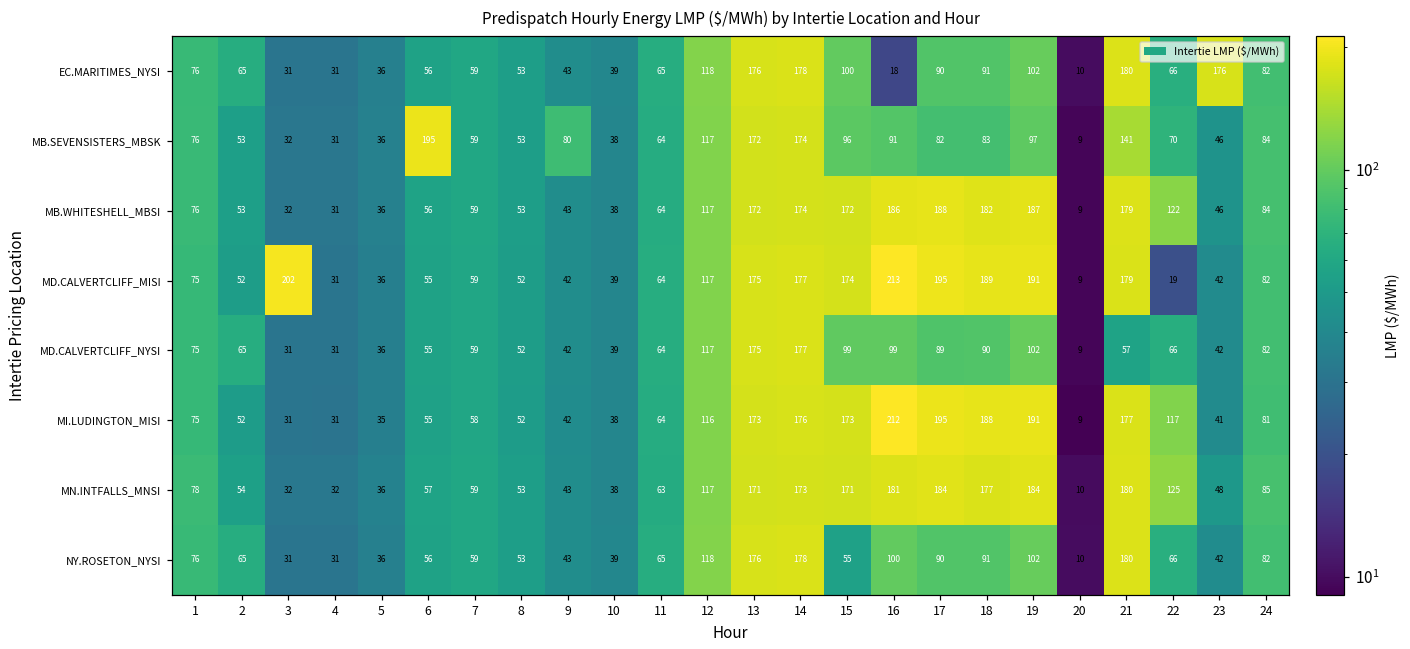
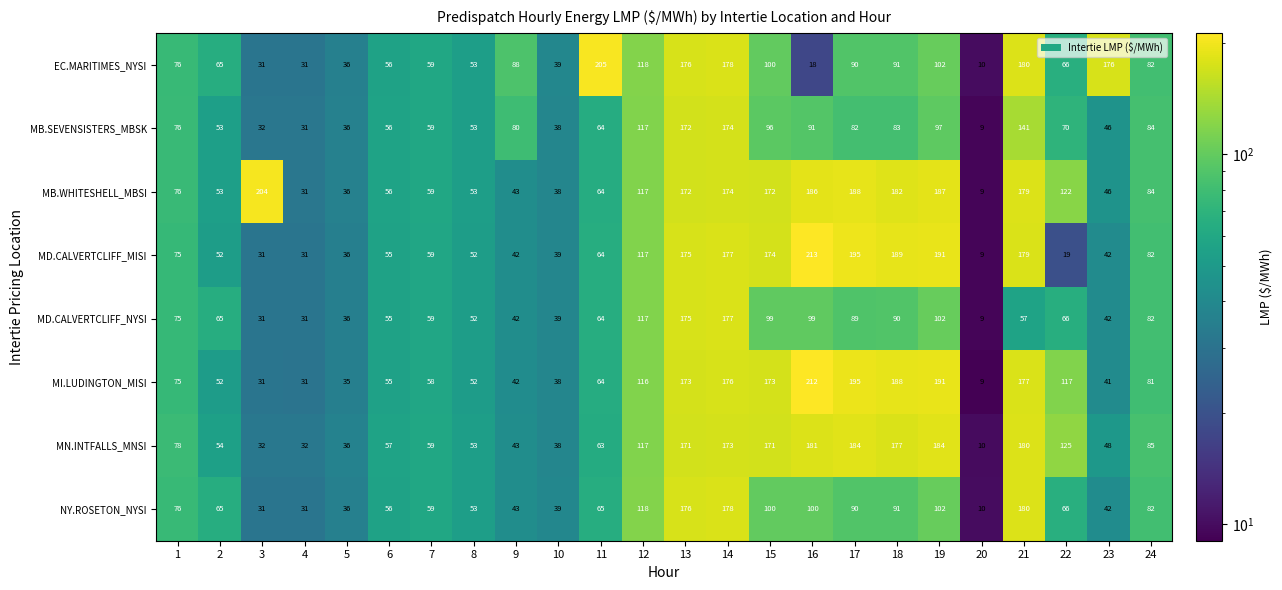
  {
    "EC.MARITIMES_NYSI": {
      "1": 76,
      "2": 65,
      "3": 31,
      "4": 31,
      "5": 36,
      "6": 56,
      "7": 59,
      "8": 53,
-     "9": 43,
+     "9": 88,
      "10": 39,
-     "11": 65,
+     "11": 205,
      "12": 118,
      "13": 176,
      "14": 178,
      "15": 100,
      "16": 18,
      "17": 90,
      "18": 91,
      "19": 102,
      "20": 10,
      "21": 180,
      "22": 66,
      "23": 176,
      "24": 82
    },
    "MB.SEVENSISTERS_MBSK": {
      "1": 76,
      "2": 53,
      "3": 32,
      "4": 31,
      "5": 36,
-     "6": 195,
+     "6": 56,
      "7": 59,
      "8": 53,
      "9": 80,
      "10": 38,
      "11": 64,
      "12": 117,
      "13": 172,
      "14": 174,
      "15": 96,
      "16": 91,
      "17": 82,
      "18": 83,
      "19": 97,
      "20": 9,
      "21": 141,
      "22": 70,
      "23": 46,
      "24": 84
    },
    "MB.WHITESHELL_MBSI": {
      "1": 76,
      "2": 53,
-     "3": 32,
+     "3": 204,
      "4": 31,
      "5": 36,
      "6": 56,
      "7": 59,
      "8": 53,
      "9": 43,
      "10": 38,
      "11": 64,
      "12": 117,
      "13": 172,
      "14": 174,
      "15": 172,
      "16": 186,
      "17": 188,
      "18": 182,
      "19": 187,
      "20": 9,
      "21": 179,
      "22": 122,
      "23": 46,
      "24": 84
    },
    "MD.CALVERTCLIFF_MISI": {
      "1": 75,
      "2": 52,
-     "3": 202,
+     "3": 31,
      "4": 31,
      "5": 36,
      "6": 55,
      "7": 59,
      "8": 52,
      "9": 42,
      "10": 39,
      "11": 64,
      "12": 117,
      "13": 175,
      "14": 177,
      "15": 174,
      "16": 213,
      "17": 195,
      "18": 189,
      "19": 191,
      "20": 9,
      "21": 179,
      "22": 19,
      "23": 42,
      "24": 82
    },
    "MD.CALVERTCLIFF_NYSI": {
      "1": 75,
      "2": 65,
      "3": 31,
      "4": 31,
      "5": 36,
      "6": 55,
      "7": 59,
      "8": 52,
      "9": 42,
      "10": 39,
      "11": 64,
      "12": 117,
      "13": 175,
      "14": 177,
      "15": 99,
      "16": 99,
      "17": 89,
      "18": 90,
      "19": 102,
      "20": 9,
      "21": 57,
      "22": 66,
      "23": 42,
      "24": 82
    },
    "MI.LUDINGTON_MISI": {
      "1": 75,
      "2": 52,
      "3": 31,
      "4": 31,
      "5": 35,
      "6": 55,
      "7": 58,
      "8": 52,
      "9": 42,
      "10": 38,
      "11": 64,
      "12": 116,
      "13": 173,
      "14": 176,
      "15": 173,
      "16": 212,
      "17": 195,
      "18": 188,
      "19": 191,
      "20": 9,
      "21": 177,
      "22": 117,
      "23": 41,
      "24": 81
    },
    "MN.INTFALLS_MNSI": {
      "1": 78,
      "2": 54,
      "3": 32,
      "4": 32,
      "5": 36,
      "6": 57,
      "7": 59,
      "8": 53,
      "9": 43,
      "10": 38,
      "11": 63,
      "12": 117,
      "13": 171,
      "14": 173,
      "15": 171,
      "16": 181,
      "17": 184,
      "18": 177,
      "19": 184,
      "20": 10,
      "21": 180,
      "22": 125,
      "23": 48,
      "24": 85
    },
    "NY.ROSETON_NYSI": {
      "1": 76,
      "2": 65,
      "3": 31,
      "4": 31,
      "5": 36,
      "6": 56,
      "7": 59,
      "8": 53,
      "9": 43,
      "10": 39,
      "11": 65,
      "12": 118,
      "13": 176,
      "14": 178,
-     "15": 55,
+     "15": 100,
      "16": 100,
      "17": 90,
      "18": 91,
      "19": 102,
      "20": 10,
      "21": 180,
      "22": 66,
      "23": 42,
      "24": 82
    }
  }
